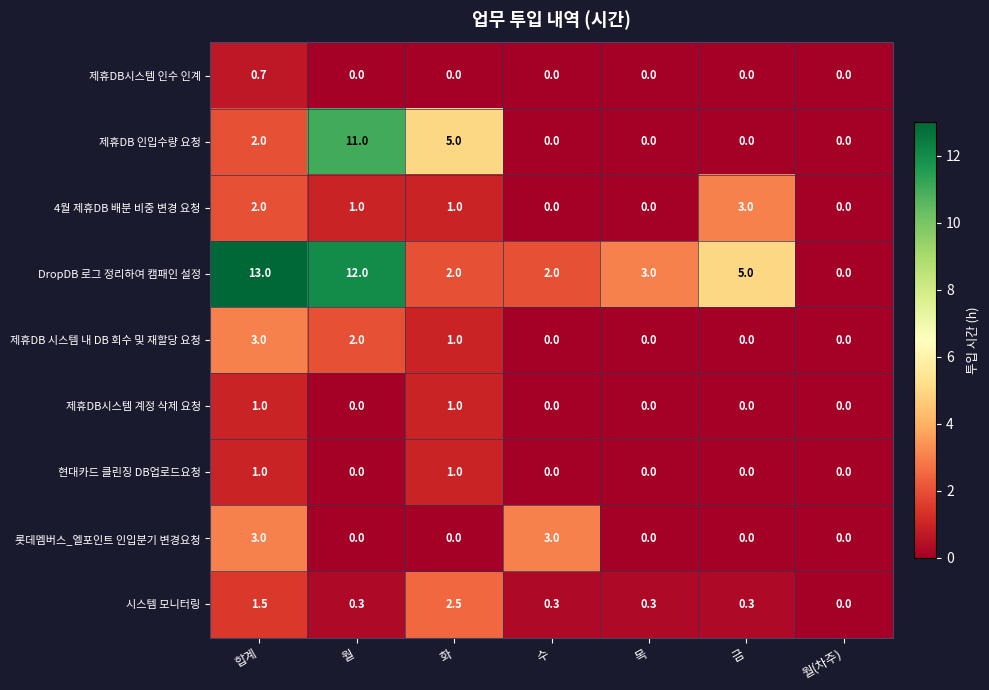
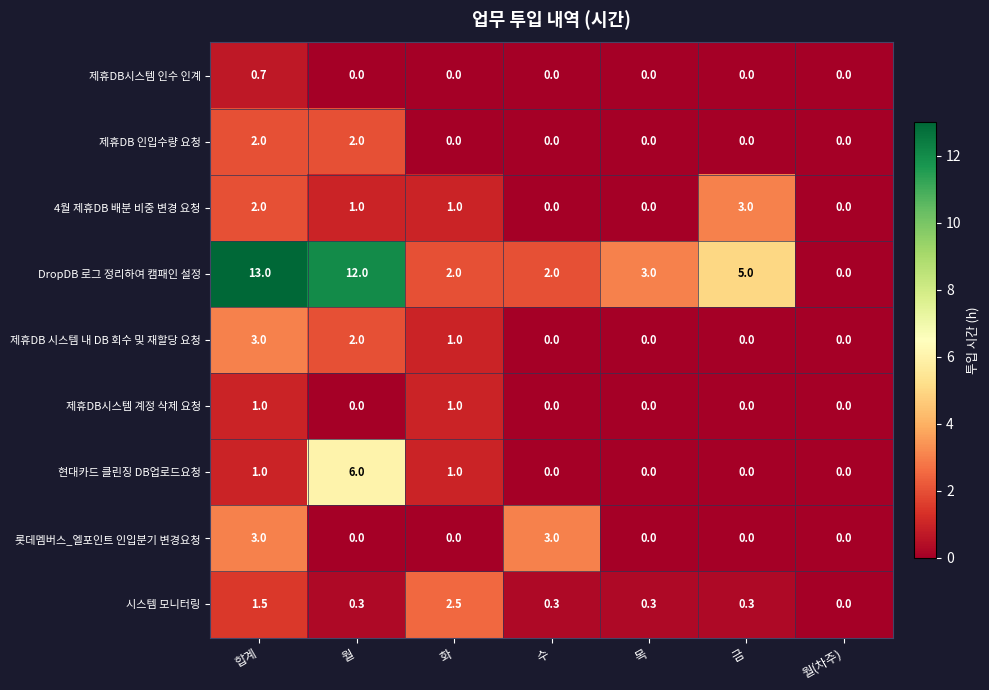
  {
    "제휴DB시스템 인수 인계": {
      "합계": 0.7,
      "월": 0.0,
      "화": 0.0,
      "수": 0.0,
      "목": 0.0,
      "금": 0.0,
      "월(차주)": 0.0
    },
    "제휴DB 인입수량 요청": {
      "합계": 2.0,
-     "월": 11.0,
-     "화": 5.0,
+     "월": 2.0,
+     "화": 0.0,
      "수": 0.0,
      "목": 0.0,
      "금": 0.0,
      "월(차주)": 0.0
    },
    "4월 제휴DB 배분 비중 변경 요청": {
      "합계": 2.0,
      "월": 1.0,
      "화": 1.0,
      "수": 0.0,
      "목": 0.0,
      "금": 3.0,
      "월(차주)": 0.0
    },
    "DropDB 로그 정리하여 캠패인 설정": {
      "합계": 13.0,
      "월": 12.0,
      "화": 2.0,
      "수": 2.0,
      "목": 3.0,
      "금": 5.0,
      "월(차주)": 0.0
    },
    "제휴DB 시스템 내 DB 회수 및 재할당 요청": {
      "합계": 3.0,
      "월": 2.0,
      "화": 1.0,
      "수": 0.0,
      "목": 0.0,
      "금": 0.0,
      "월(차주)": 0.0
    },
    "제휴DB시스템 계정 삭제 요청": {
      "합계": 1.0,
      "월": 0.0,
      "화": 1.0,
      "수": 0.0,
      "목": 0.0,
      "금": 0.0,
      "월(차주)": 0.0
    },
    "현대카드 클린징 DB업로드요청": {
      "합계": 1.0,
-     "월": 0.0,
+     "월": 6.0,
      "화": 1.0,
      "수": 0.0,
      "목": 0.0,
      "금": 0.0,
      "월(차주)": 0.0
    },
    "롯데멤버스_엘포인트 인입분기 변경요청": {
      "합계": 3.0,
      "월": 0.0,
      "화": 0.0,
      "수": 3.0,
      "목": 0.0,
      "금": 0.0,
      "월(차주)": 0.0
    },
    "시스템 모니터링": {
      "합계": 1.5,
      "월": 0.3,
      "화": 2.5,
      "수": 0.3,
      "목": 0.3,
      "금": 0.3,
      "월(차주)": 0.0
    }
  }
